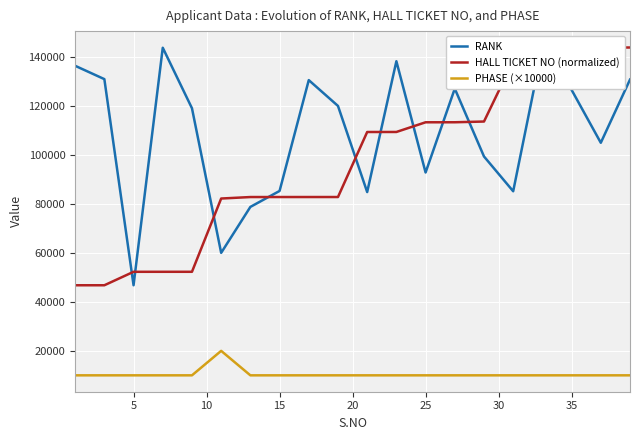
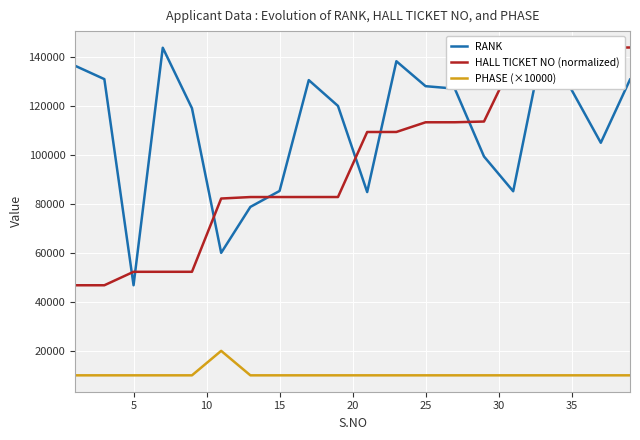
  {
    "RANK": {
      "5": 47000,
      "15": 85000,
-     "25": 93000,
+     "25": 128000,
      "35": 127000
    },
    "HALL TICKET NO (normalized)": {
      "5": 52000,
      "15": 83000,
      "25": 113000
    },
    "PHASE (×10000)": {
      "5": 10000,
      "15": 10000,
      "25": 10000,
      "35": 10000
    }
  }
